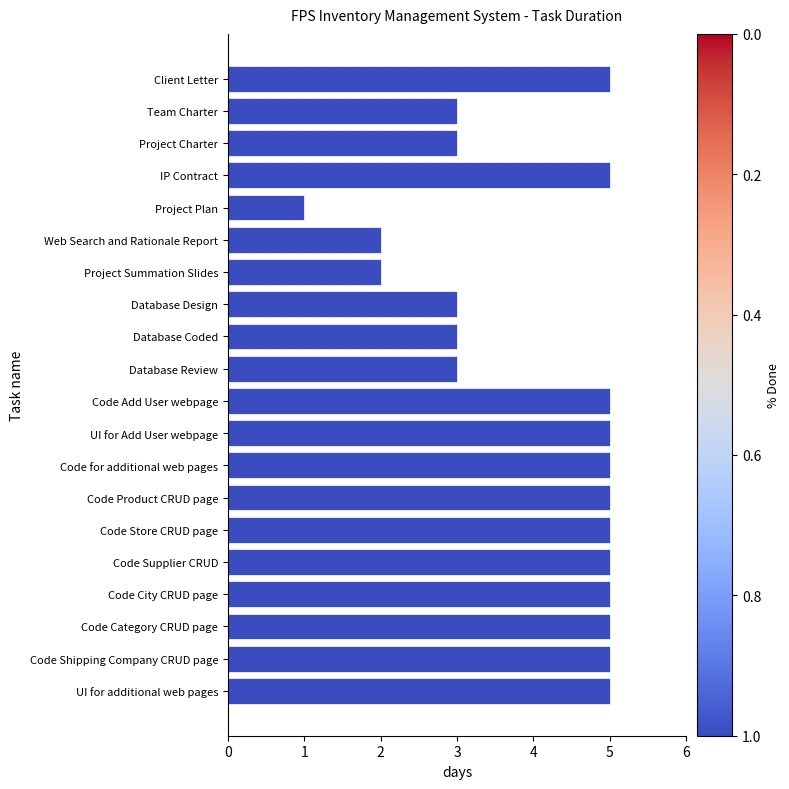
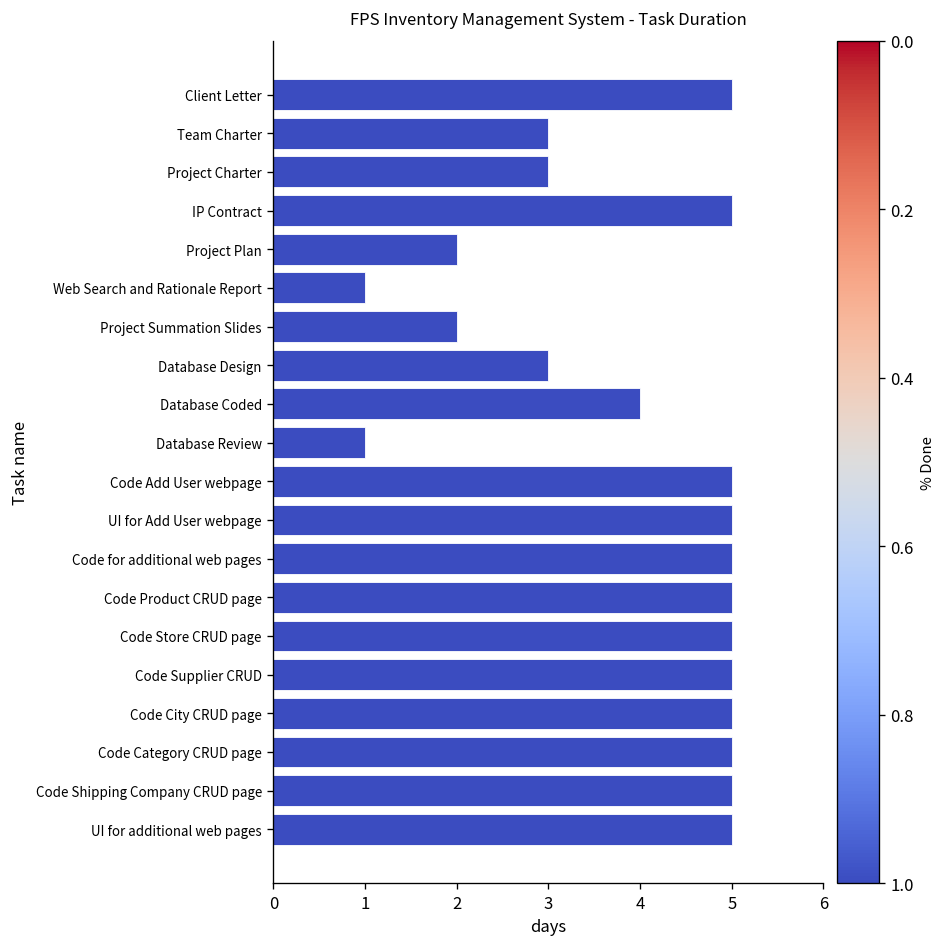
  {
    "Client Letter": 5,
    "Team Charter": 3,
    "Project Charter": 3,
    "IP Contract": 5,
-   "Project Plan": 1,
-   "Web Search and Rationale Report": 2,
+   "Project Plan": 2,
+   "Web Search and Rationale Report": 1,
    "Project Summation Slides": 2,
    "Database Design": 3,
-   "Database Coded": 3,
-   "Database Review": 3,
+   "Database Coded": 4,
+   "Database Review": 1,
    "Code Add User webpage": 5,
    "UI for Add User webpage": 5,
    "Code for additional web pages": 5,
    "Code Product CRUD page": 5,
    "Code Store CRUD page": 5,
    "Code Supplier CRUD": 5,
    "Code City CRUD page": 5,
    "Code Category CRUD page": 5,
    "Code Shipping Company CRUD page": 5,
    "UI for additional web pages": 5
  }
